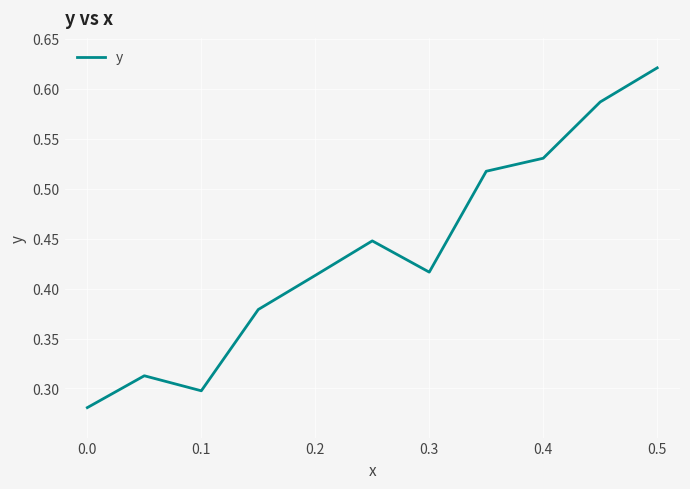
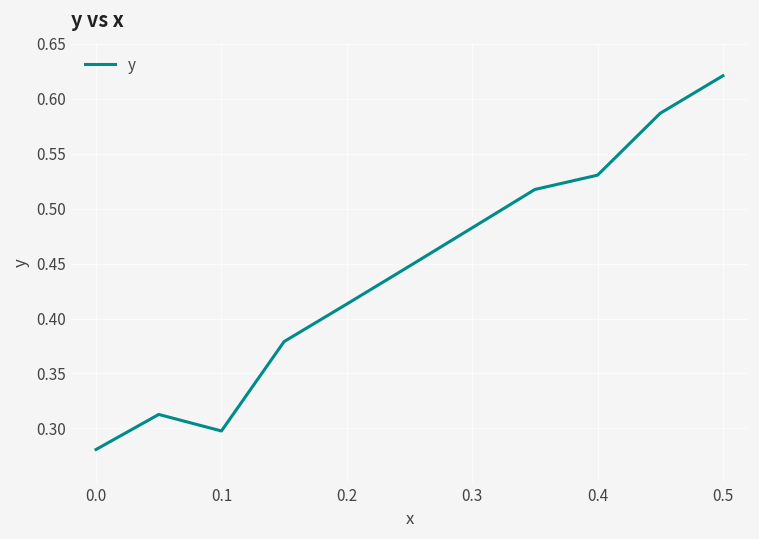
  {
    "0.0": 0.28,
    "0.1": 0.30,
    "0.2": 0.41,
-   "0.3": 0.42,
+   "0.3": 0.48,
    "0.4": 0.53,
    "0.5": 0.62
  }
